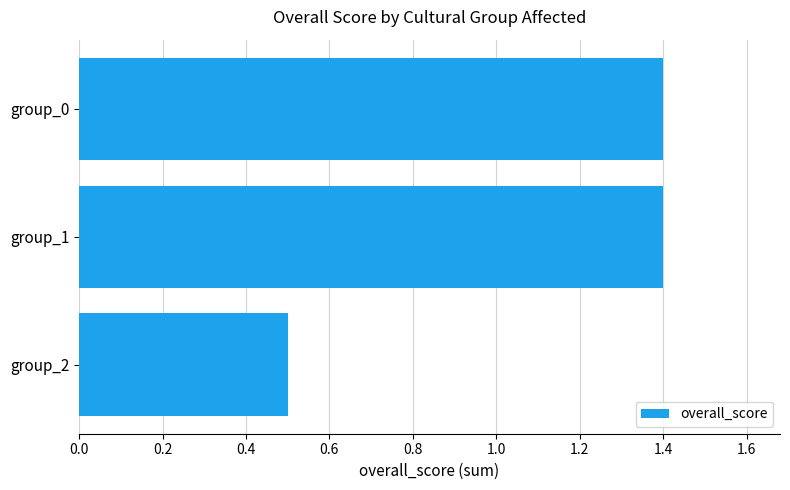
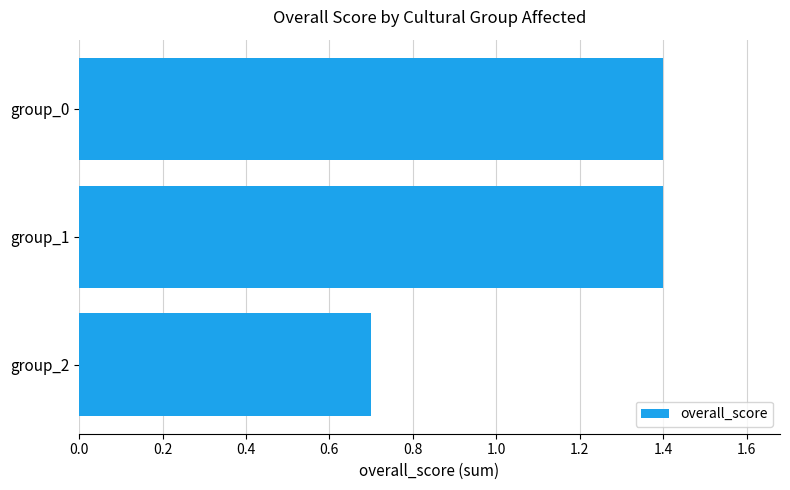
  {
    "group_0": 1.4,
    "group_1": 1.4,
-   "group_2": 0.5
+   "group_2": 0.7
  }
